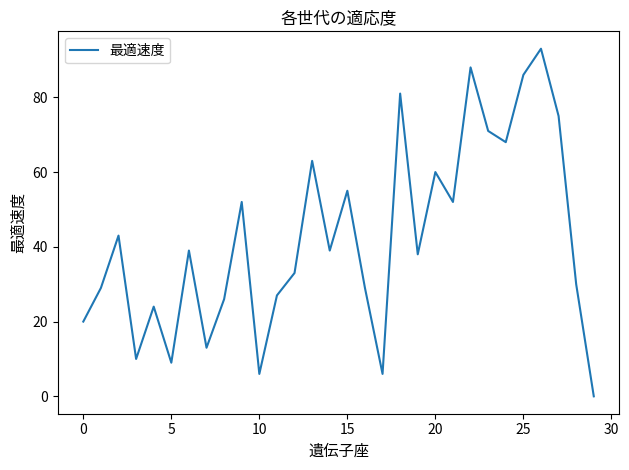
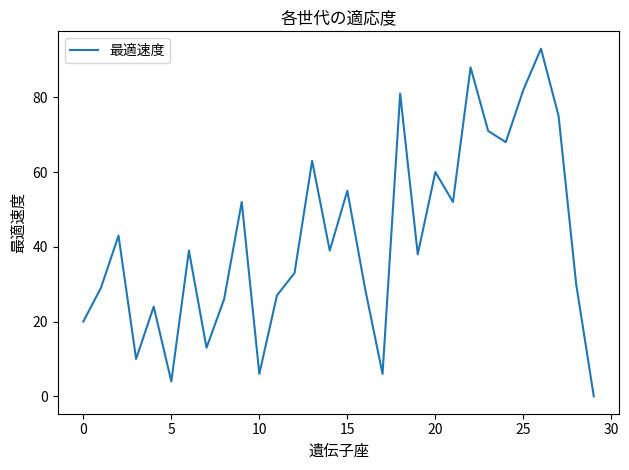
  {
    "0": 20,
-   "5": 9,
+   "5": 4,
    "10": 6,
    "15": 55,
    "20": 60,
-   "25": 86
+   "25": 82
  }
